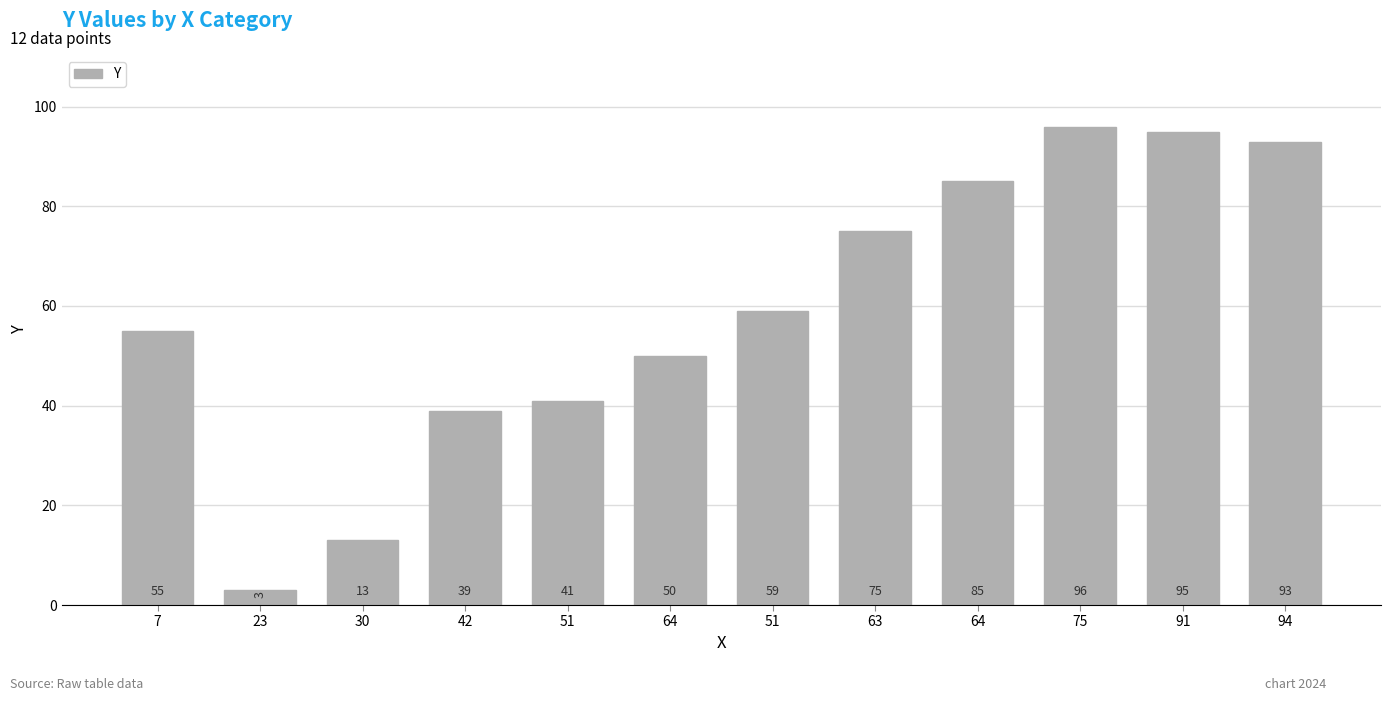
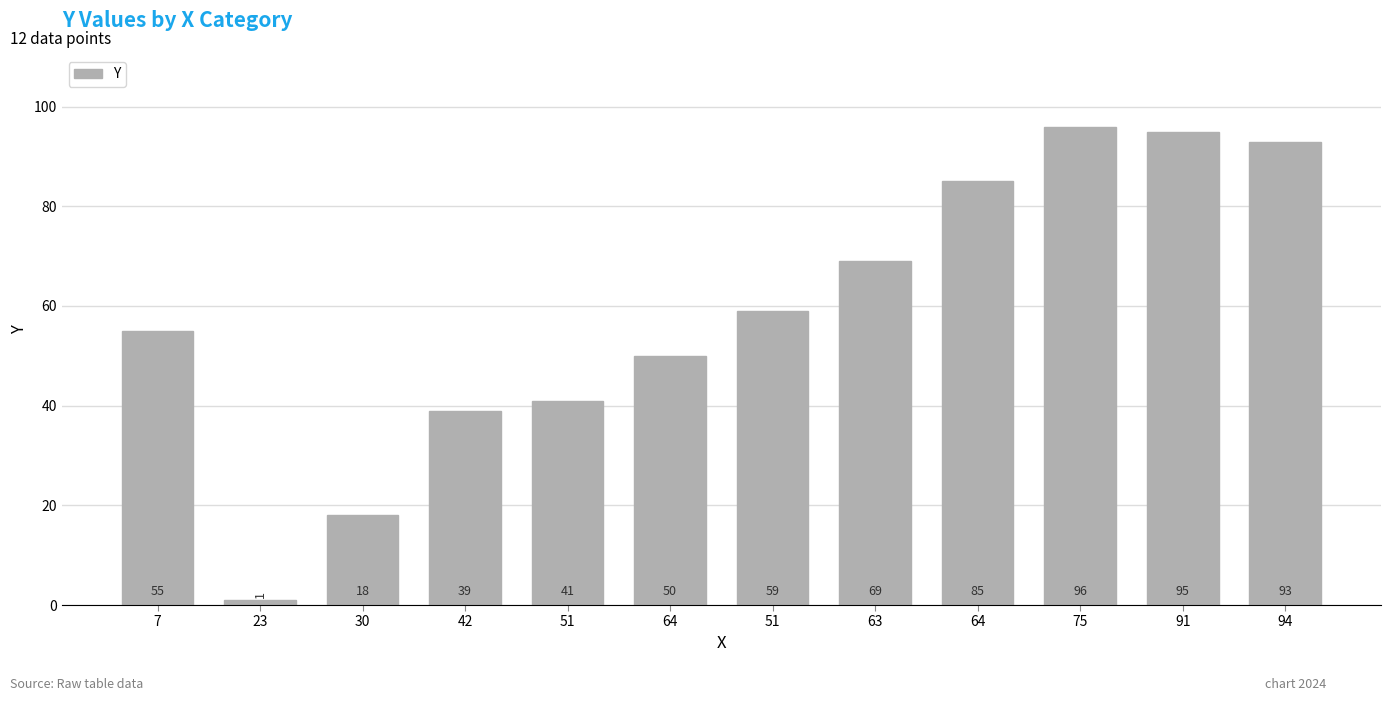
  {
    "7": 55,
-   "23": 3,
-   "30": 13,
+   "23": 1,
+   "30": 18,
    "42": 39,
-   "63": 75,
+   "63": 69,
    "75": 96,
    "91": 95,
    "94": 93
  }
